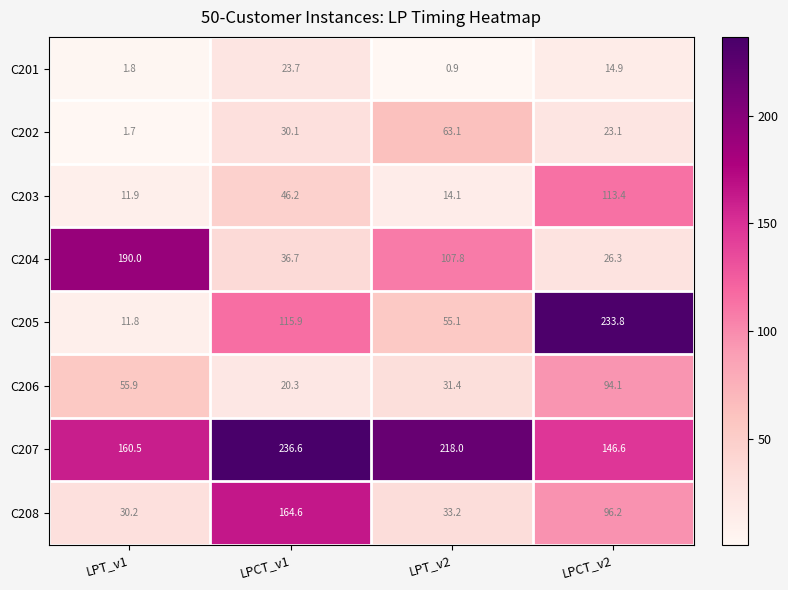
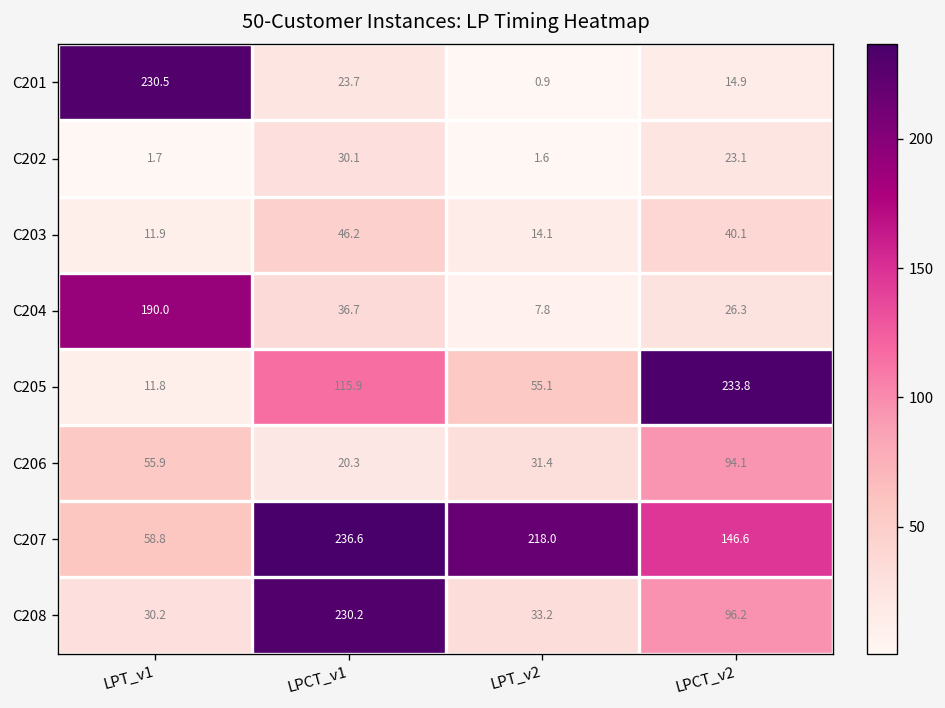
  {
    "C201": {
-     "LPT_v1": 1.8,
+     "LPT_v1": 230.5,
      "LPCT_v1": 23.7,
      "LPT_v2": 0.9,
      "LPCT_v2": 14.9
    },
    "C202": {
      "LPT_v1": 1.7,
      "LPCT_v1": 30.1,
-     "LPT_v2": 63.1,
+     "LPT_v2": 1.6,
      "LPCT_v2": 23.1
    },
    "C203": {
      "LPT_v1": 11.9,
      "LPCT_v1": 46.2,
      "LPT_v2": 14.1,
-     "LPCT_v2": 113.4
+     "LPCT_v2": 40.1
    },
    "C204": {
      "LPT_v1": 190.0,
      "LPCT_v1": 36.7,
-     "LPT_v2": 107.8,
+     "LPT_v2": 7.8,
      "LPCT_v2": 26.3
    },
    "C205": {
      "LPT_v1": 11.8,
      "LPCT_v1": 115.9,
      "LPT_v2": 55.1,
      "LPCT_v2": 233.8
    },
    "C206": {
      "LPT_v1": 55.9,
      "LPCT_v1": 20.3,
      "LPT_v2": 31.4,
      "LPCT_v2": 94.1
    },
    "C207": {
-     "LPT_v1": 160.5,
+     "LPT_v1": 58.8,
      "LPCT_v1": 236.6,
      "LPT_v2": 218.0,
      "LPCT_v2": 146.6
    },
    "C208": {
      "LPT_v1": 30.2,
-     "LPCT_v1": 164.6,
+     "LPCT_v1": 230.2,
      "LPT_v2": 33.2,
      "LPCT_v2": 96.2
    }
  }
